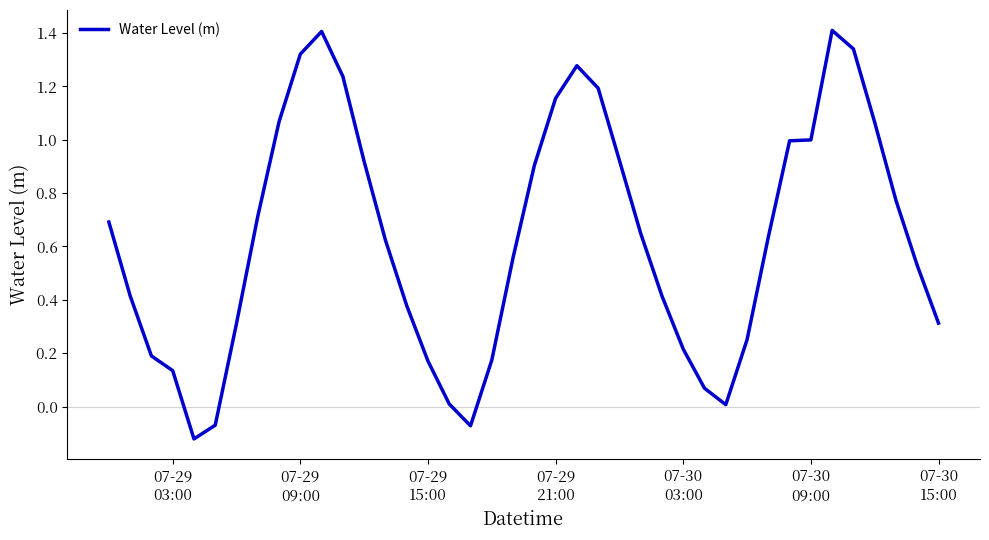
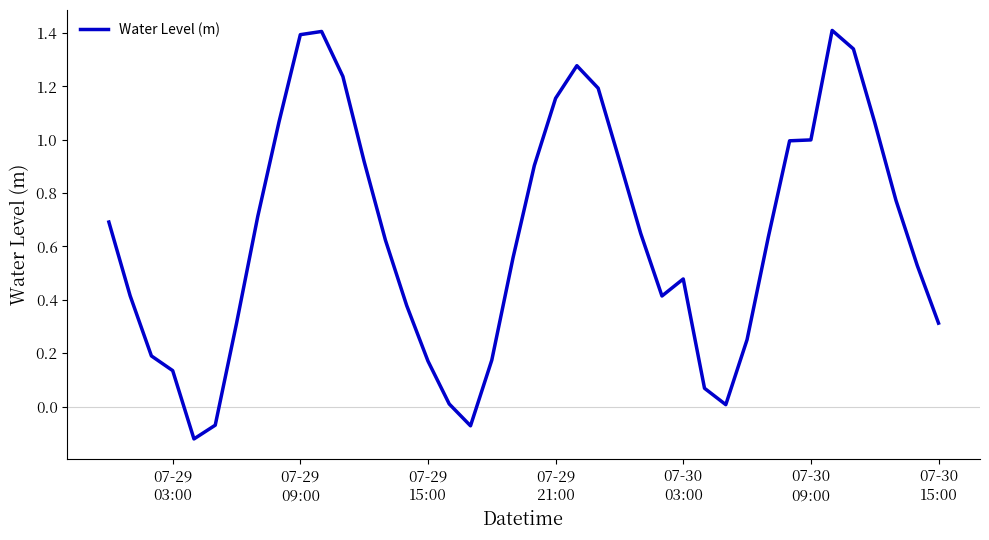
  {
    "07-29 03:00": 0.13,
-   "07-29 09:00": 1.32,
+   "07-29 09:00": 1.39,
    "07-29 15:00": 0.17,
    "07-29 21:00": 1.16,
-   "07-30 03:00": 0.22,
+   "07-30 03:00": 0.48,
    "07-30 09:00": 1.00,
    "07-30 15:00": 0.31
  }
